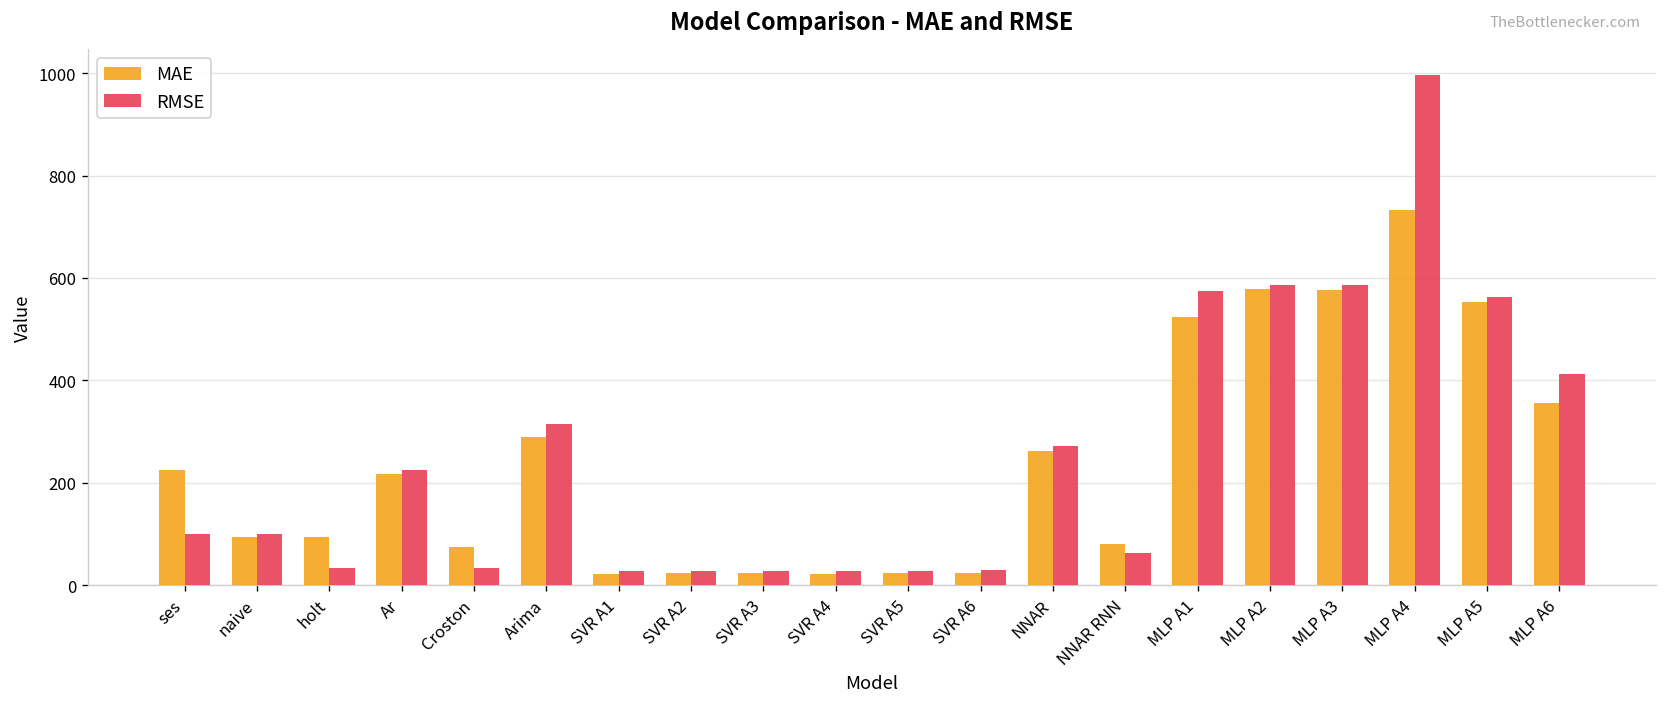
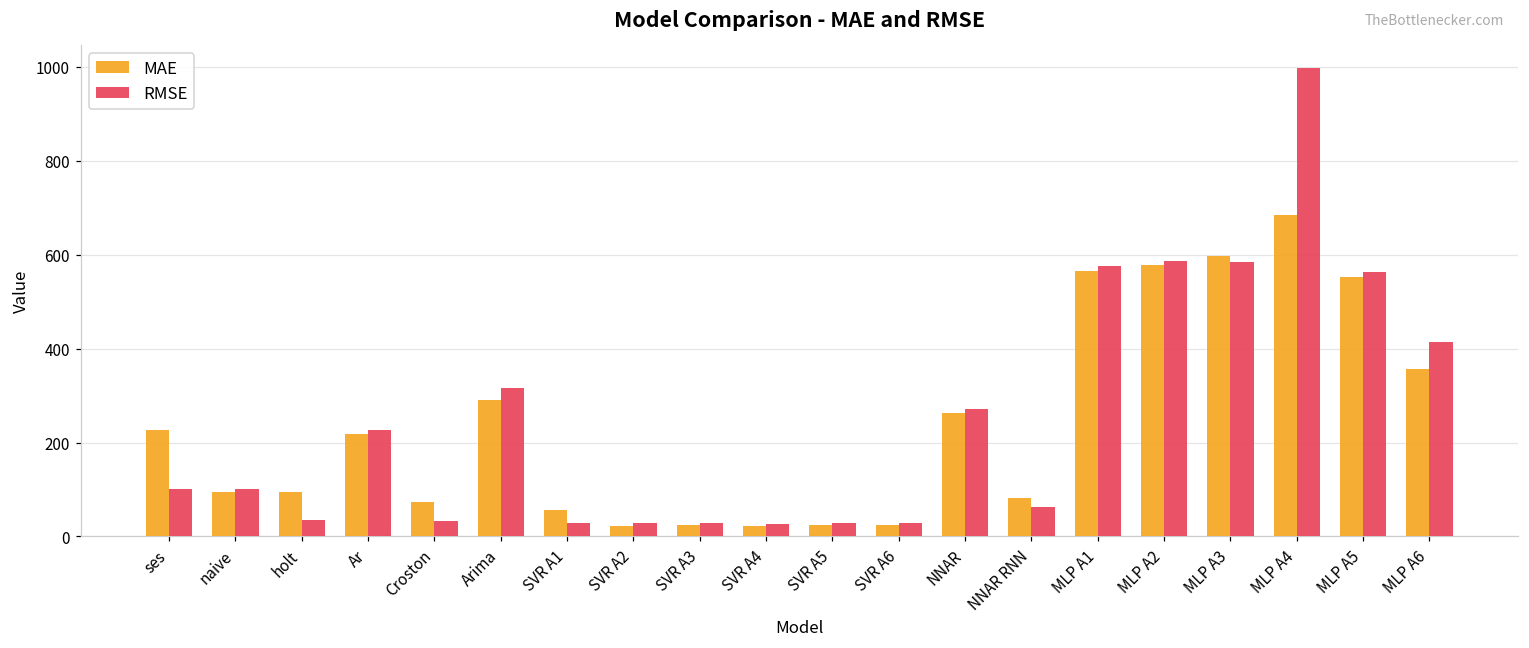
  {
    "MAE": {
      "ses": 230,
      "naive": 100,
      "holt": 100,
      "Ar": 220,
      "Croston": 70,
      "Arima": 290,
-     "SVR A1": 20,
+     "SVR A1": 60,
      "SVR A2": 20,
      "SVR A3": 20,
      "SVR A4": 20,
      "SVR A5": 20,
      "SVR A6": 20,
      "NNAR": 260,
      "NNAR RNN": 80,
-     "MLP A1": 520,
+     "MLP A1": 570,
      "MLP A2": 580,
-     "MLP A3": 580,
-     "MLP A4": 730,
+     "MLP A3": 600,
+     "MLP A4": 690,
      "MLP A5": 550,
      "MLP A6": 360
    },
    "RMSE": {
      "ses": 100,
      "naive": 100,
      "holt": 30,
      "Ar": 230,
      "Croston": 30,
      "Arima": 320,
      "SVR A1": 30,
      "SVR A2": 30,
      "SVR A3": 30,
      "SVR A4": 30,
      "SVR A5": 30,
      "SVR A6": 30,
      "NNAR": 270,
      "NNAR RNN": 60,
      "MLP A1": 580,
      "MLP A2": 590,
      "MLP A3": 590,
      "MLP A4": 1000,
      "MLP A5": 560,
      "MLP A6": 410
    }
  }
